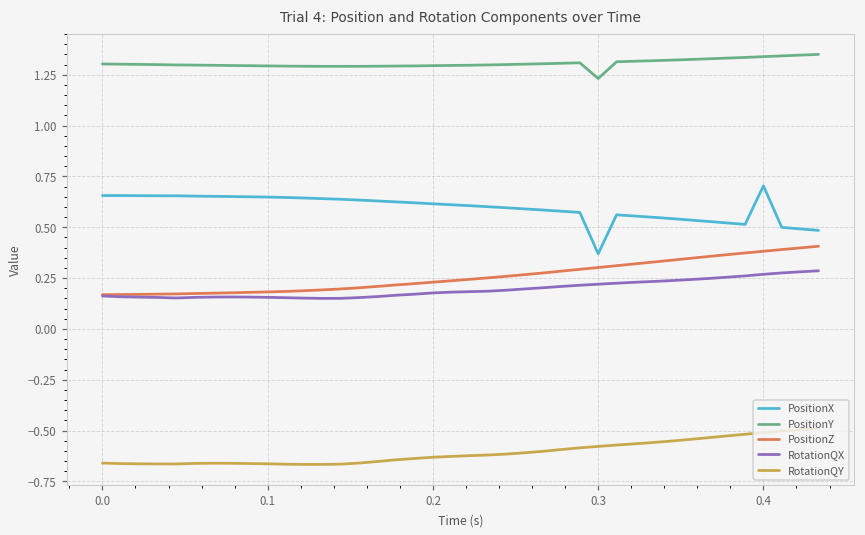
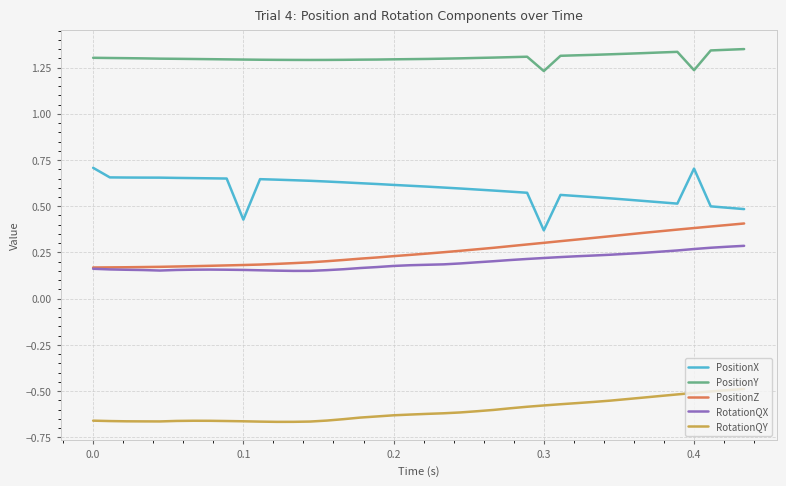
  {
    "PositionX": {
-     "0.0": 0.66,
-     "0.1": 0.65,
+     "0.0": 0.71,
+     "0.1": 0.43,
      "0.2": 0.62,
      "0.3": 0.37,
      "0.4": 0.70
    },
    "PositionY": {
      "0.0": 1.30,
      "0.1": 1.29,
      "0.2": 1.29,
      "0.3": 1.23,
-     "0.4": 1.34
+     "0.4": 1.24
    },
    "RotationQX": {
      "0.1": 0.16,
      "0.2": 0.18,
      "0.3": 0.22,
      "0.4": 0.27
    }
  }
